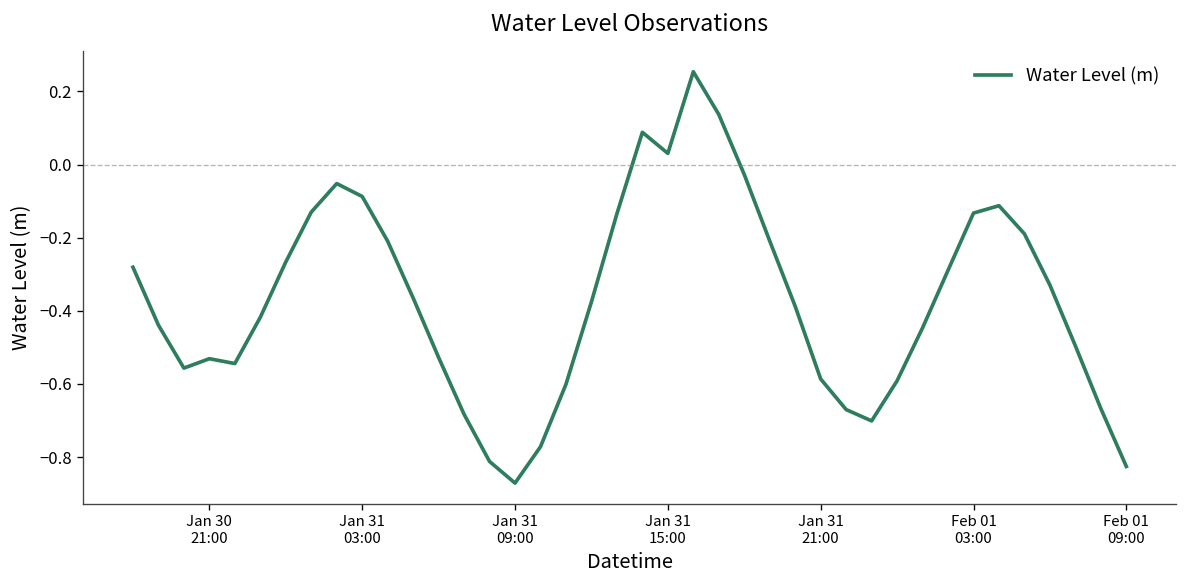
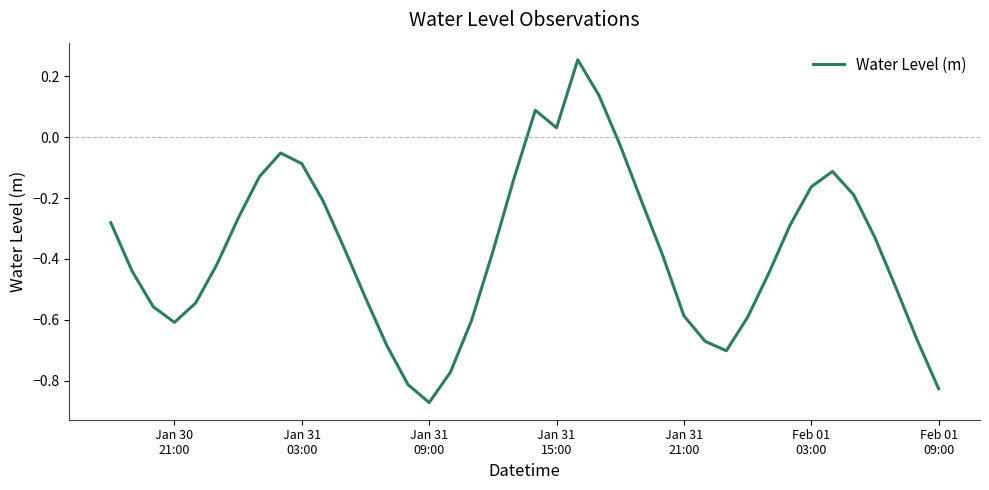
  {
-   "Jan 30 21:00": -0.53,
+   "Jan 30 21:00": -0.61,
    "Jan 31 03:00": -0.09,
    "Jan 31 09:00": -0.87,
    "Jan 31 15:00": 0.03,
    "Jan 31 21:00": -0.59,
-   "Feb 01 03:00": -0.13,
+   "Feb 01 03:00": -0.16,
    "Feb 01 09:00": -0.83
  }
